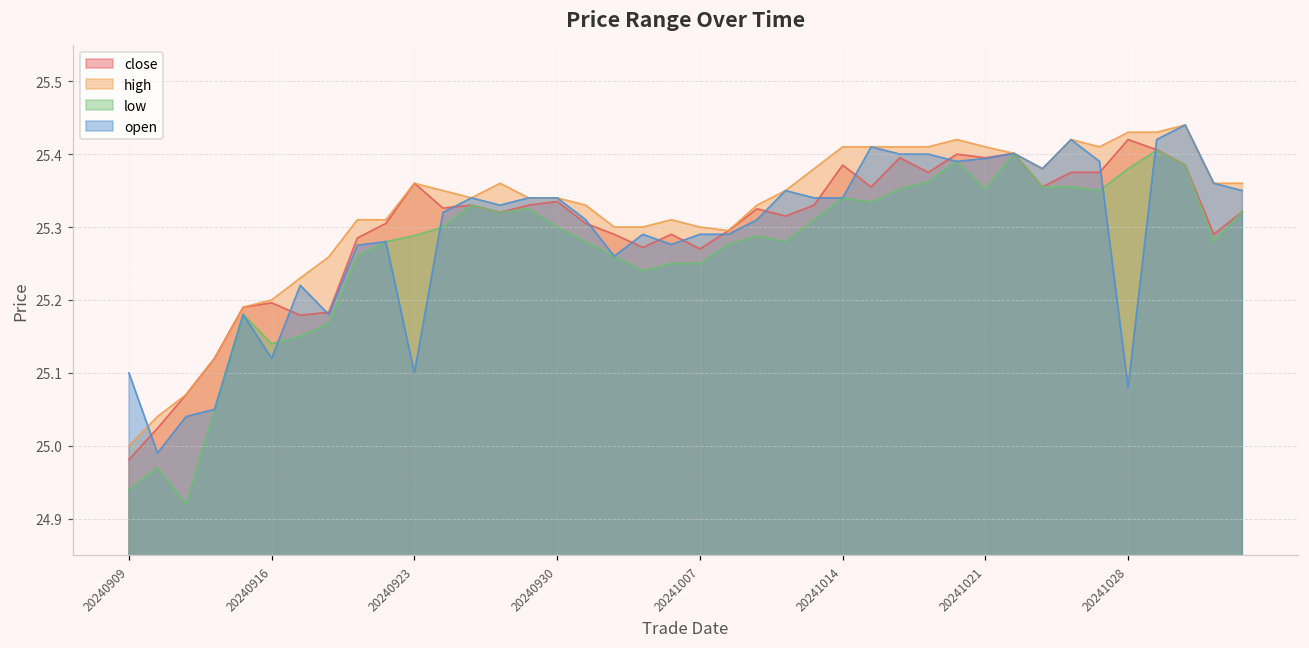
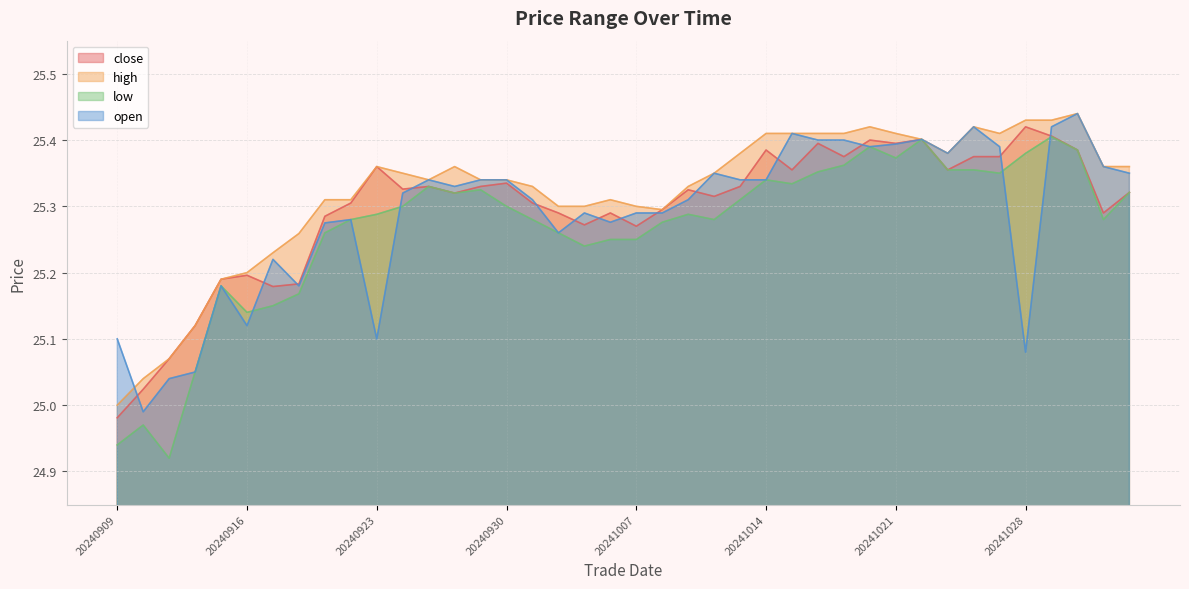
  {
    "low": {
      "20240909": 24.94,
      "20240916": 25.14,
      "20240923": 25.29,
      "20240930": 25.30,
      "20241007": 25.25,
-     "20241021": 25.35,
+     "20241021": 25.37,
      "20241028": 25.38
    },
    "open": {
      "20240909": 25.10,
      "20240916": 25.12,
      "20240923": 25.10,
      "20241007": 25.29,
      "20241028": 25.08
    }
  }
